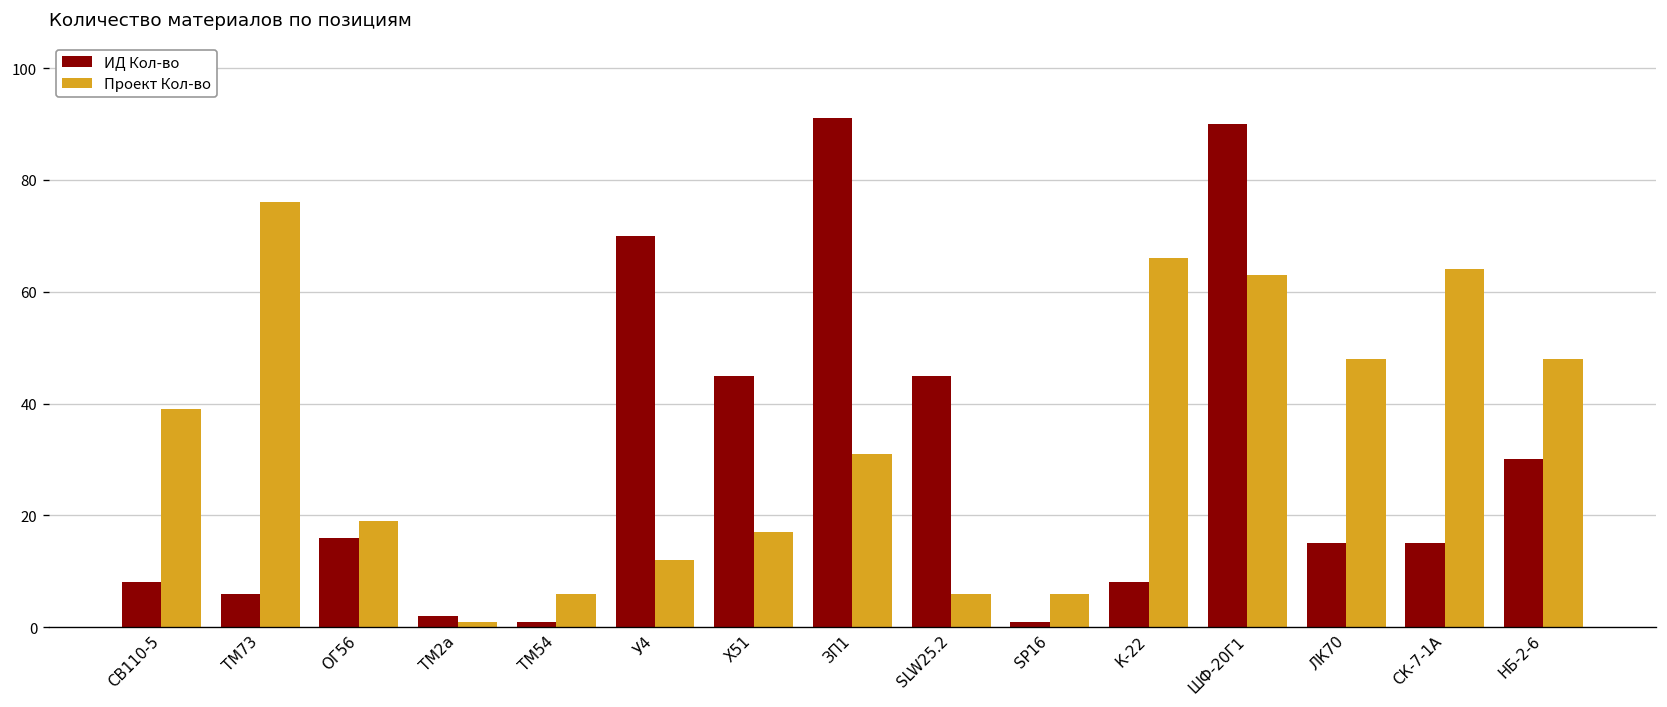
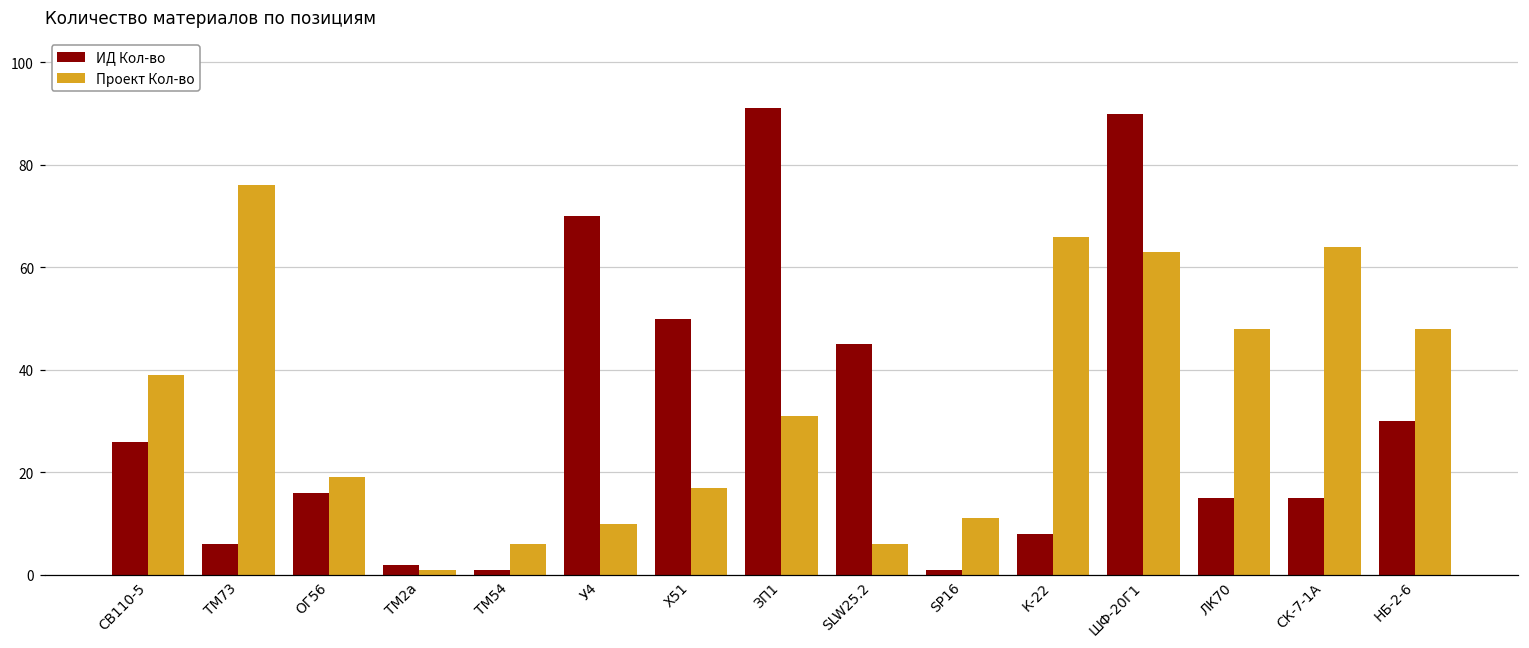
  {
    "ИД Кол-во": {
-     "СВ110-5": 8,
+     "СВ110-5": 26,
      "ТМ73": 6,
      "ОГ56": 16,
      "ТМ2а": 2,
      "ТМ54": 1,
      "У4": 70,
-     "Х51": 45,
+     "Х51": 50,
      "ЗП1": 91,
      "SLW25.2": 45,
      "SP16": 1,
      "К-22": 8,
      "ШФ-20Г1": 90,
      "ЛК70": 15,
      "СК-7-1А": 15,
      "НБ-2-6": 30
    },
    "Проект Кол-во": {
      "СВ110-5": 39,
      "ТМ73": 76,
      "ОГ56": 19,
      "ТМ2а": 1,
      "ТМ54": 6,
-     "У4": 12,
+     "У4": 10,
      "Х51": 17,
      "ЗП1": 31,
      "SLW25.2": 6,
-     "SP16": 6,
+     "SP16": 11,
      "К-22": 66,
      "ШФ-20Г1": 63,
      "ЛК70": 48,
      "СК-7-1А": 64,
      "НБ-2-6": 48
    }
  }
